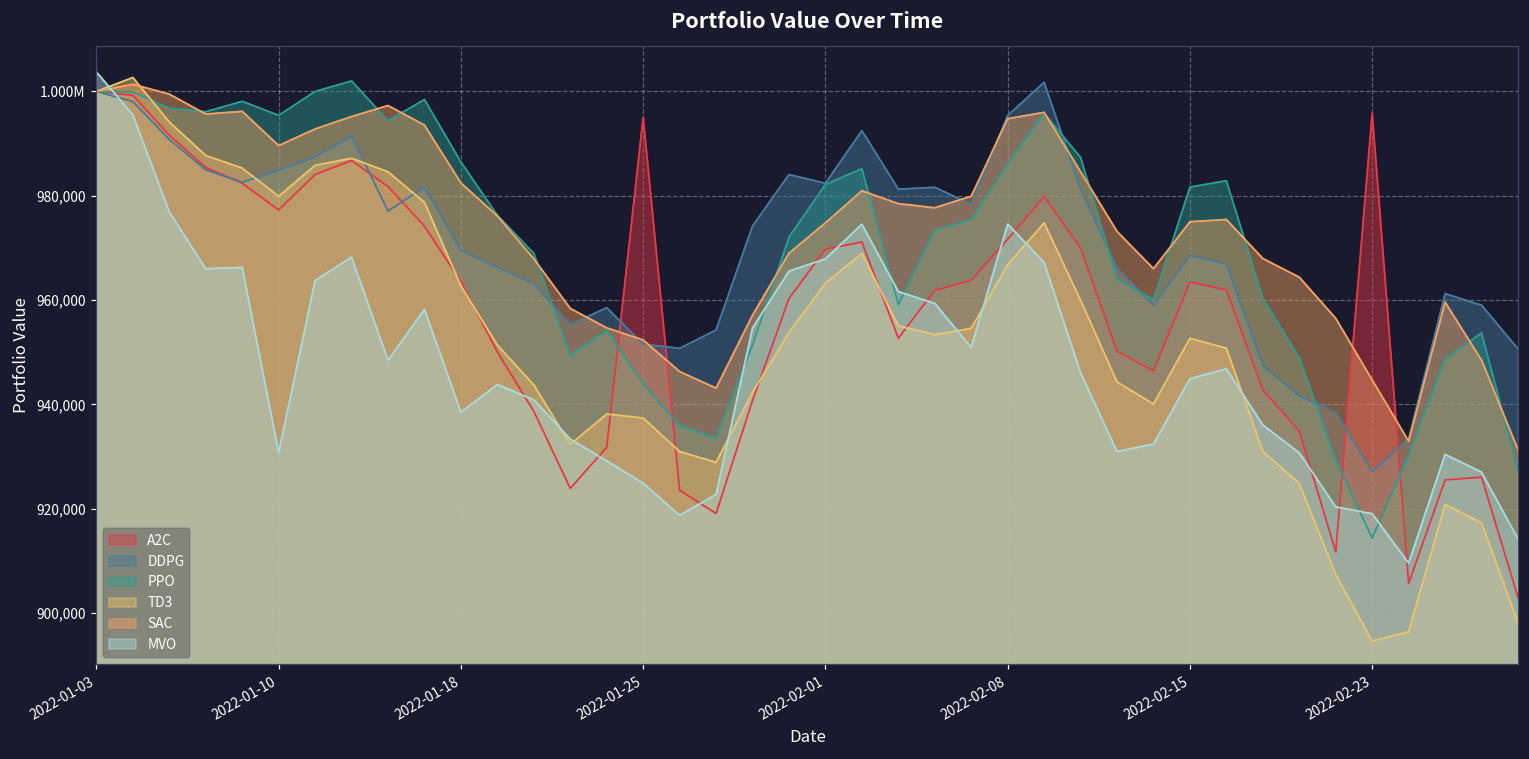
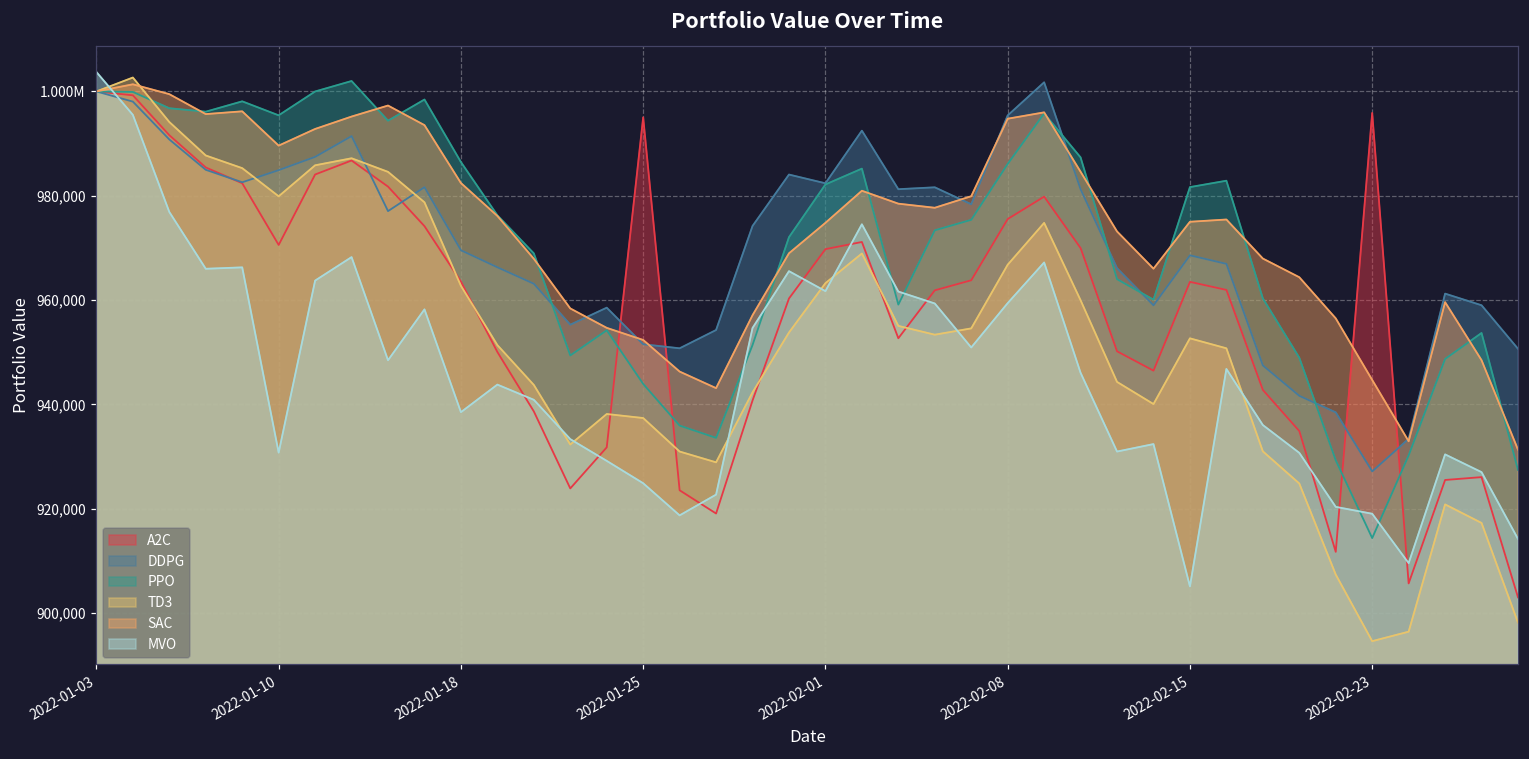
  {
    "A2C": {
-     "2022-01-10": "977,000",
+     "2022-01-10": "971,000",
      "2022-01-18": "964,000",
      "2022-01-25": "995,000",
      "2022-02-01": "970,000",
-     "2022-02-08": "972,000",
+     "2022-02-08": "976,000",
      "2022-02-15": "964,000",
      "2022-02-23": "996,000"
    },
    "MVO": {
      "2022-01-03": "1,004,000",
      "2022-01-10": "931,000",
      "2022-01-18": "939,000",
      "2022-01-25": "925,000",
-     "2022-02-01": "968,000",
-     "2022-02-08": "975,000",
-     "2022-02-15": "945,000",
+     "2022-02-01": "962,000",
+     "2022-02-08": "959,000",
+     "2022-02-15": "905,000",
      "2022-02-23": "919,000"
    }
  }
